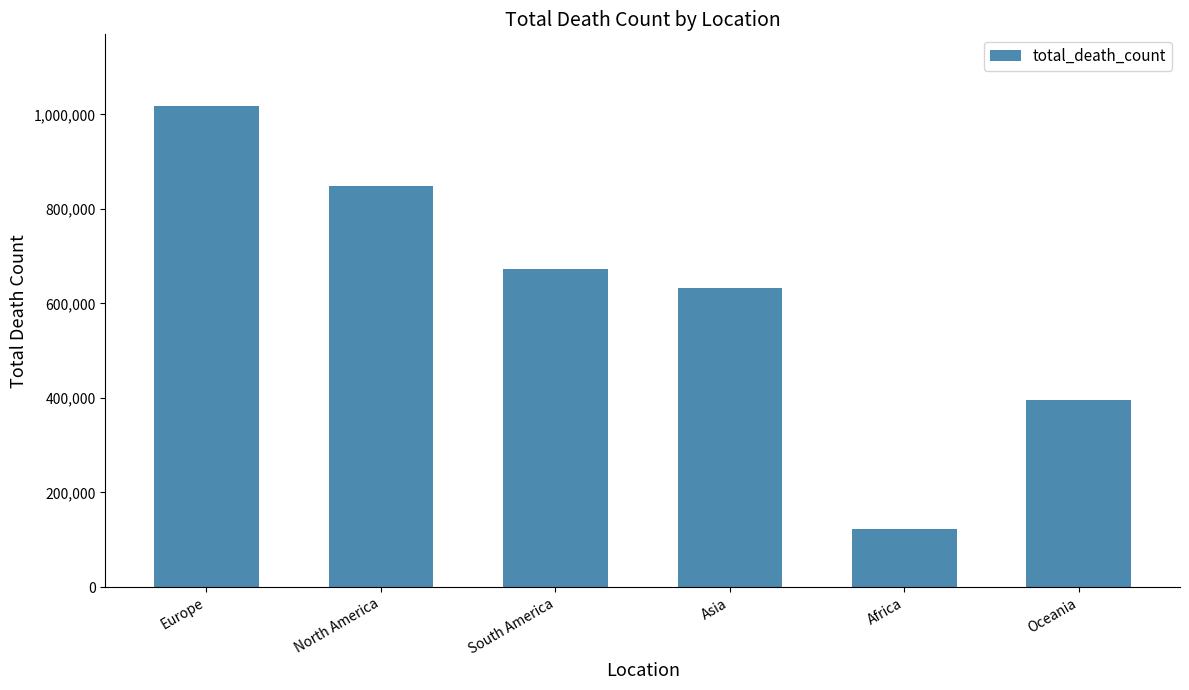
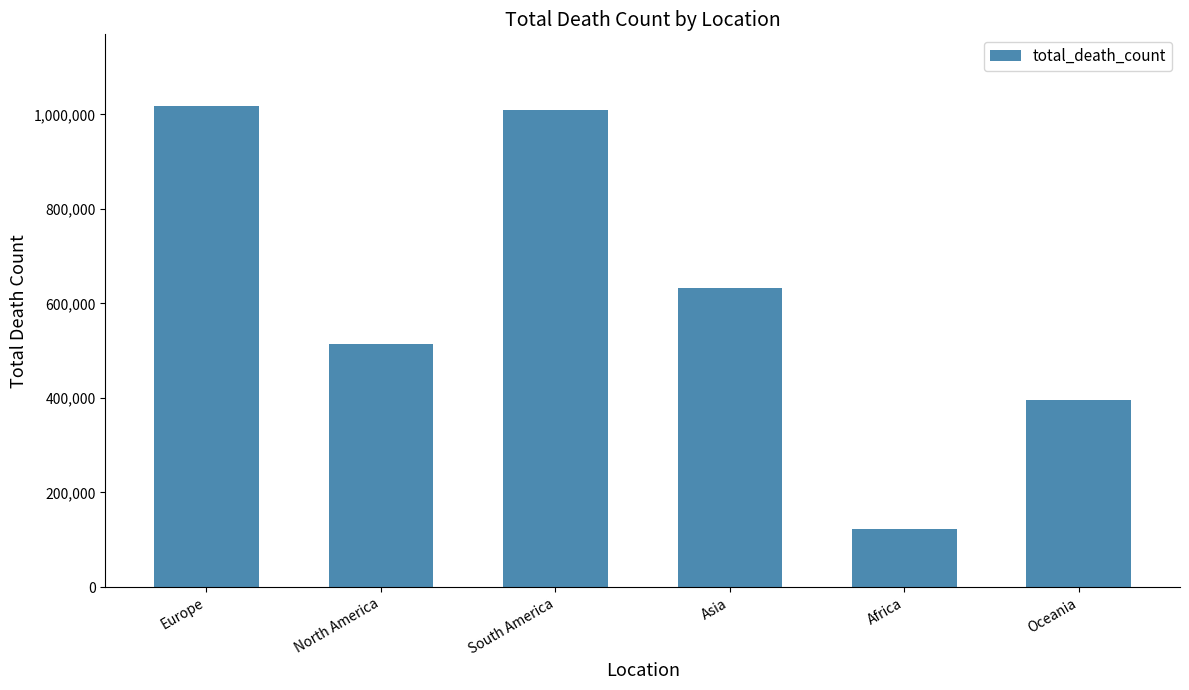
  {
    "Europe": "1,020,000",
-   "North America": "850,000",
-   "South America": "670,000",
+   "North America": "520,000",
+   "South America": "1,010,000",
    "Asia": "630,000",
    "Africa": "120,000",
    "Oceania": "400,000"
  }
